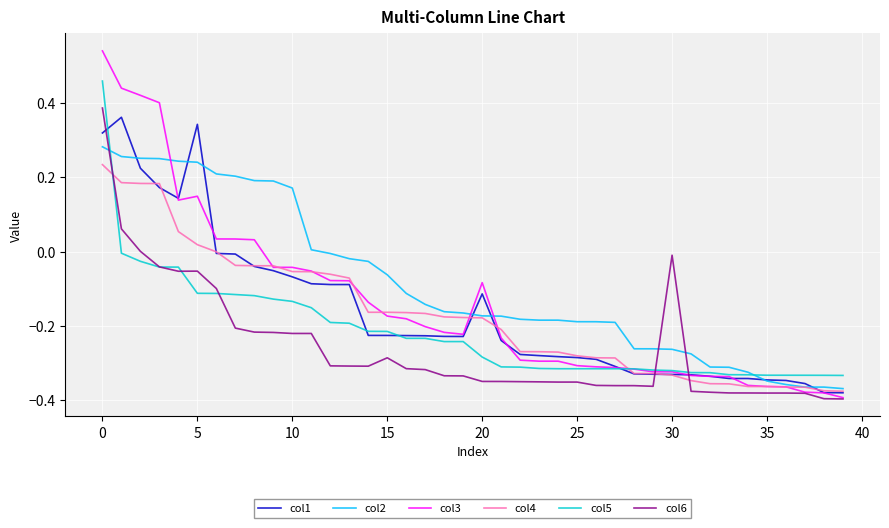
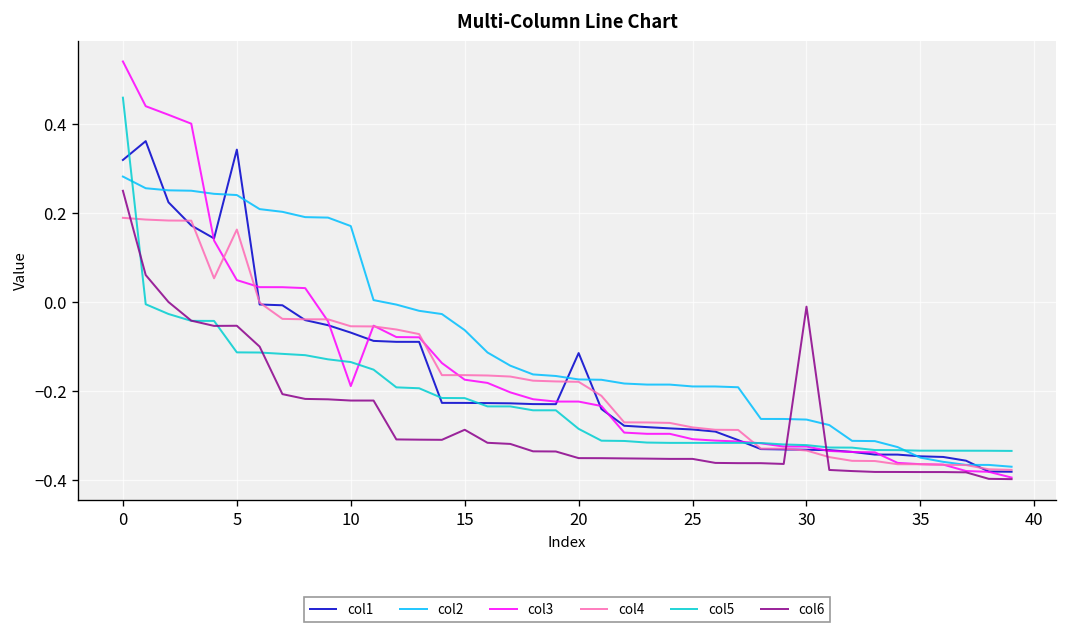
  {
    "col1": {
      "0": 0.32,
      "5": 0.34,
      "10": -0.07,
      "15": -0.23,
      "20": -0.11
    },
    "col3": {
      "0": 0.54,
-     "5": 0.15,
-     "10": -0.04,
+     "5": 0.05,
+     "10": -0.19,
      "15": -0.17,
-     "20": -0.08,
+     "20": -0.22,
      "25": -0.31
    },
    "col4": {
-     "0": 0.23,
-     "5": 0.02,
+     "0": 0.19,
+     "5": 0.16,
      "10": -0.05,
      "15": -0.16
    },
    "col6": {
-     "0": 0.39,
+     "0": 0.25,
      "5": -0.05,
      "10": -0.22,
      "15": -0.29,
      "20": -0.35,
      "25": -0.35,
      "30": -0.01,
      "35": -0.38
    }
  }
